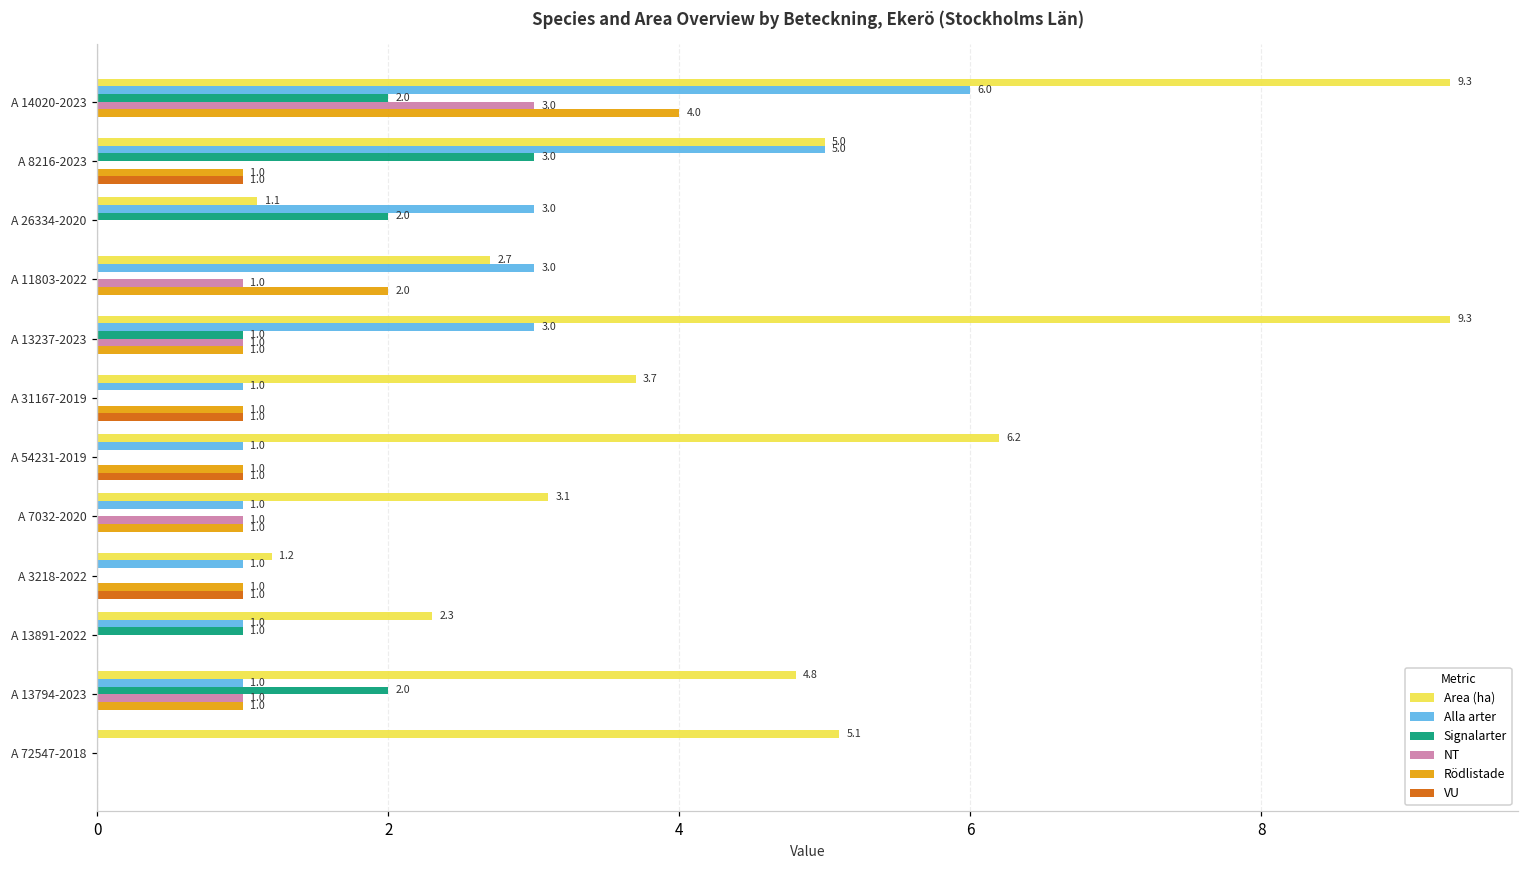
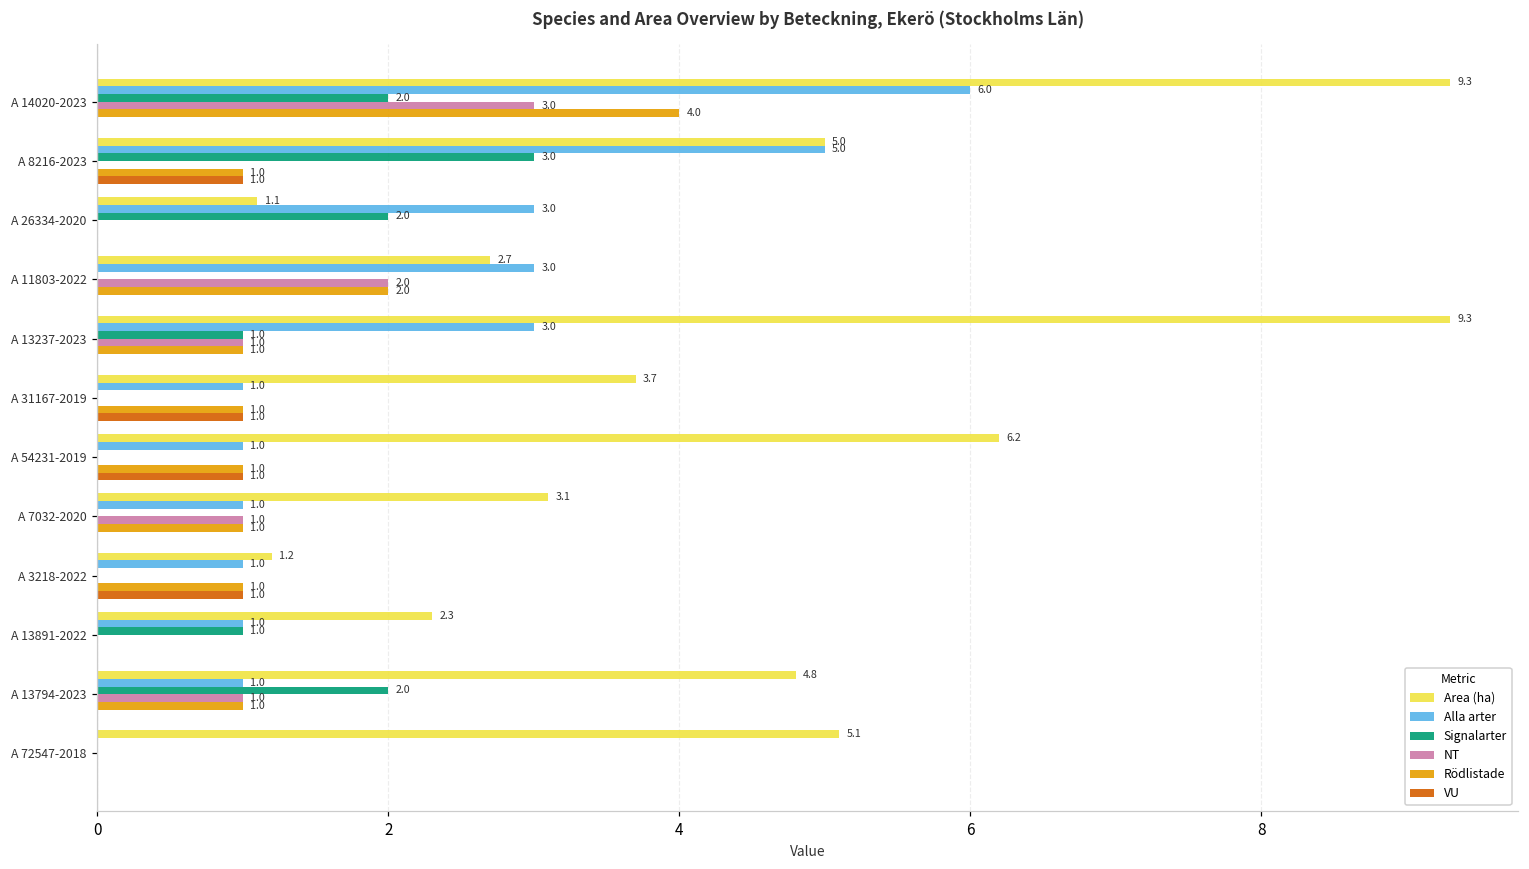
  {
    "Area (ha)": {
      "A 14020-2023": 9.3,
      "A 26334-2020": 1.1,
      "A 11803-2022": 2.7,
      "A 13237-2023": 9.3,
      "A 31167-2019": 3.7,
      "A 54231-2019": 6.2,
      "A 7032-2020": 3.1,
      "A 3218-2022": 1.2,
      "A 13891-2022": 2.3,
      "A 13794-2023": 4.8,
      "A 72547-2018": 5.1
    },
    "Alla arter": {
      "A 14020-2023": 6.0,
      "A 26334-2020": 3.0,
      "A 11803-2022": 3.0,
      "A 13237-2023": 3.0,
      "A 31167-2019": 1.0,
      "A 54231-2019": 1.0,
      "A 7032-2020": 1.0,
      "A 3218-2022": 1.0,
      "A 13794-2023": 1.0
    },
    "Signalarter": {
      "A 14020-2023": 2.0,
      "A 8216-2023": 3.0,
      "A 26334-2020": 2.0,
      "A 13794-2023": 2.0
    },
    "NT": {
      "A 14020-2023": 3.0,
-     "A 11803-2022": 1.0
+     "A 11803-2022": 2.0
    },
    "Rödlistade": {
      "A 14020-2023": 4.0,
      "A 11803-2022": 2.0
    },
    "VU": {
      "A 14020-2023": 0.00,
      "A 26334-2020": 0.00,
      "A 11803-2022": 0.00,
      "A 13237-2023": 0.00,
      "A 7032-2020": 0.00,
      "A 13891-2022": 0.00,
      "A 13794-2023": 0.00,
      "A 72547-2018": 0.00
    }
  }
